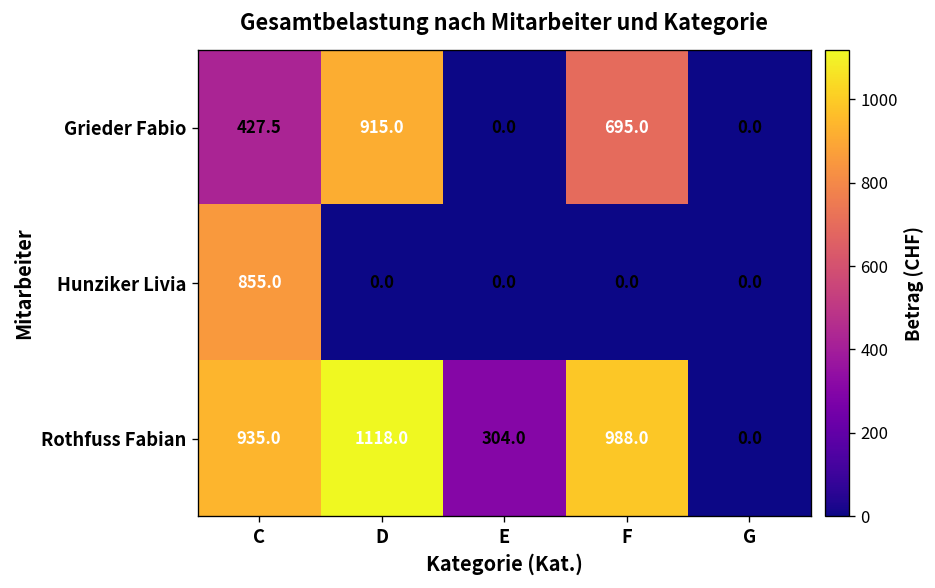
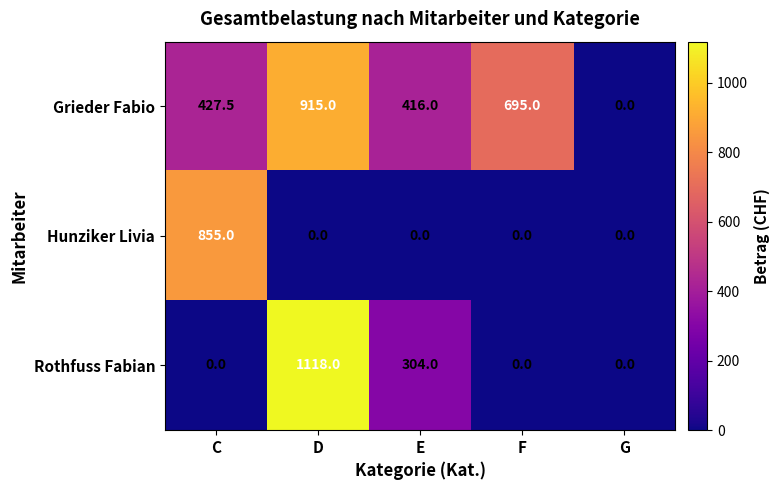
  {
    "Grieder Fabio": {
      "C": 427.5,
      "D": 915.0,
-     "E": 0.0,
+     "E": 416.0,
      "F": 695.0,
      "G": 0.0
    },
    "Hunziker Livia": {
      "C": 855.0,
      "D": 0.0,
      "E": 0.0,
      "F": 0.0,
      "G": 0.0
    },
    "Rothfuss Fabian": {
-     "C": 935.0,
+     "C": 0.0,
      "D": 1118.0,
      "E": 304.0,
-     "F": 988.0,
+     "F": 0.0,
      "G": 0.0
    }
  }
